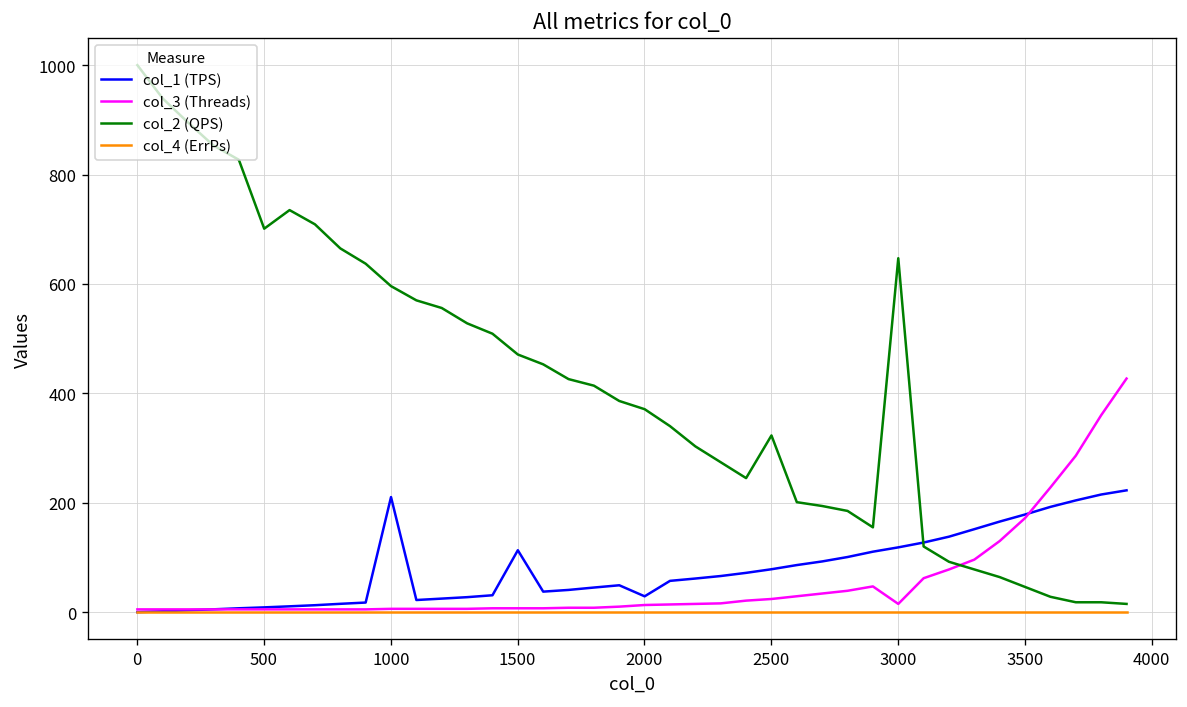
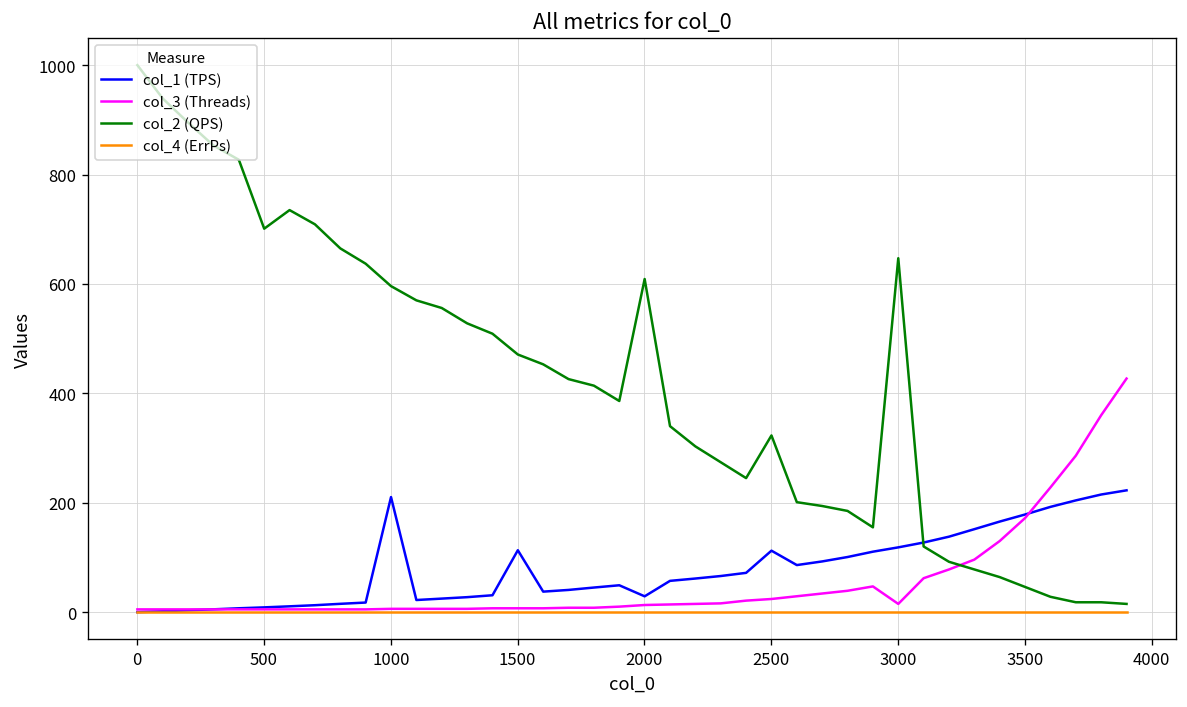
  {
    "col_1 (TPS)": {
      "1000": 210,
      "1500": 110,
      "2000": 30,
-     "2500": 80,
+     "2500": 110,
      "3000": 120,
      "3500": 180
    },
    "col_3 (Threads)": {
      "1000": 10,
      "1500": 10,
      "2000": 10,
      "2500": 20,
      "3000": 20,
      "3500": 170
    },
    "col_2 (QPS)": {
      "500": 700,
      "1000": 600,
      "1500": 470,
-     "2000": 370,
+     "2000": 610,
      "2500": 320,
      "3000": 650,
      "3500": 50
    },
    "col_4 (ErrPs)": {
      "1000": 0,
      "1500": 0,
      "2000": 0,
      "2500": 0,
      "3000": 0,
      "3500": 0
    }
  }
